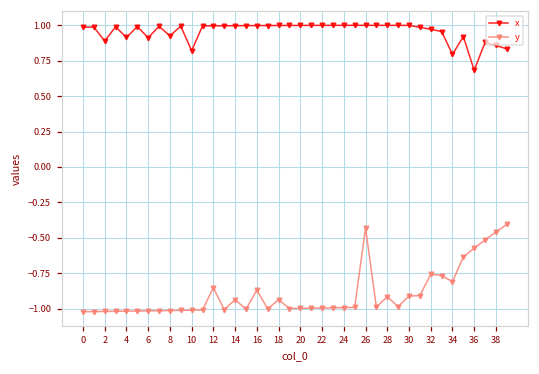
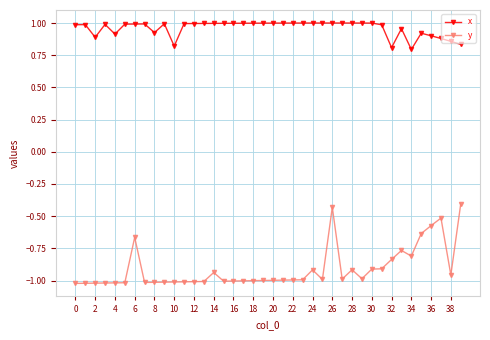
  {
    "x": {
      "0": 0.99,
      "2": 0.89,
      "4": 0.91,
-     "6": 0.91,
+     "6": 0.99,
      "8": 0.93,
      "10": 0.82,
      "12": 1.00,
      "14": 1.00,
      "16": 1.00,
      "18": 1.00,
      "20": 1.00,
      "22": 1.00,
      "24": 1.00,
      "26": 1.00,
      "28": 1.00,
      "30": 1.00,
-     "32": 0.97,
+     "32": 0.81,
      "34": 0.79,
-     "36": 0.68
+     "36": 0.90
    },
    "y": {
      "0": -1.02,
      "2": -1.02,
      "4": -1.02,
-     "6": -1.02,
+     "6": -0.66,
      "8": -1.01,
      "10": -1.01,
-     "12": -0.85,
+     "12": -1.01,
      "14": -0.94,
-     "16": -0.87,
-     "18": -0.94,
+     "16": -1.00,
+     "18": -1.00,
      "20": -1.00,
      "22": -1.00,
-     "24": -0.99,
+     "24": -0.92,
      "26": -0.43,
      "28": -0.92,
      "30": -0.91,
-     "32": -0.76,
+     "32": -0.84,
      "34": -0.81,
      "36": -0.57,
-     "38": -0.46
+     "38": -0.96
    }
  }
